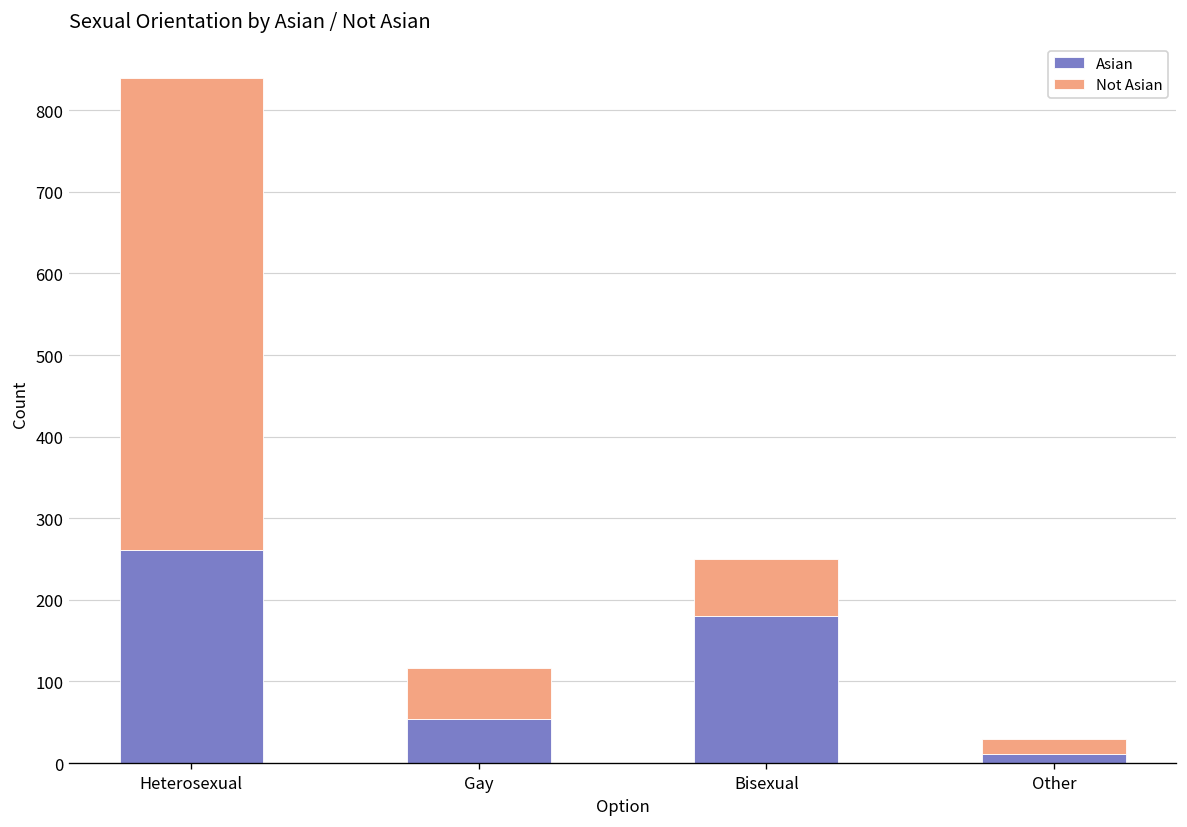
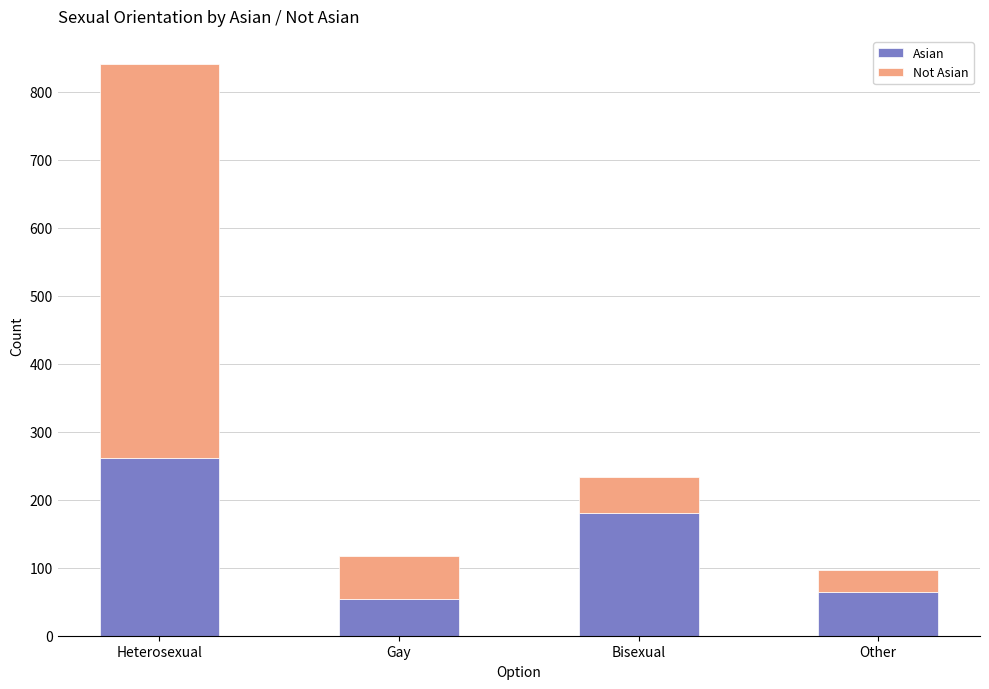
  {
    "Asian": {
      "Heterosexual": 260,
      "Gay": 50,
      "Bisexual": 180,
-     "Other": 10
+     "Other": 70
    },
    "Not Asian": {
      "Heterosexual": 580,
      "Gay": 60,
-     "Bisexual": 70,
-     "Other": 20
+     "Bisexual": 50,
+     "Other": 30
    }
  }
